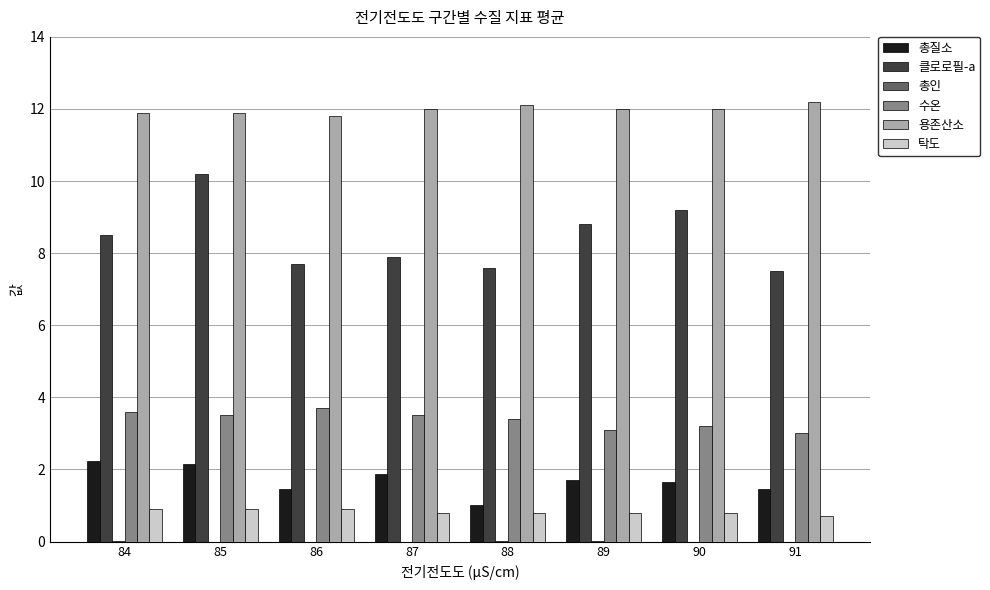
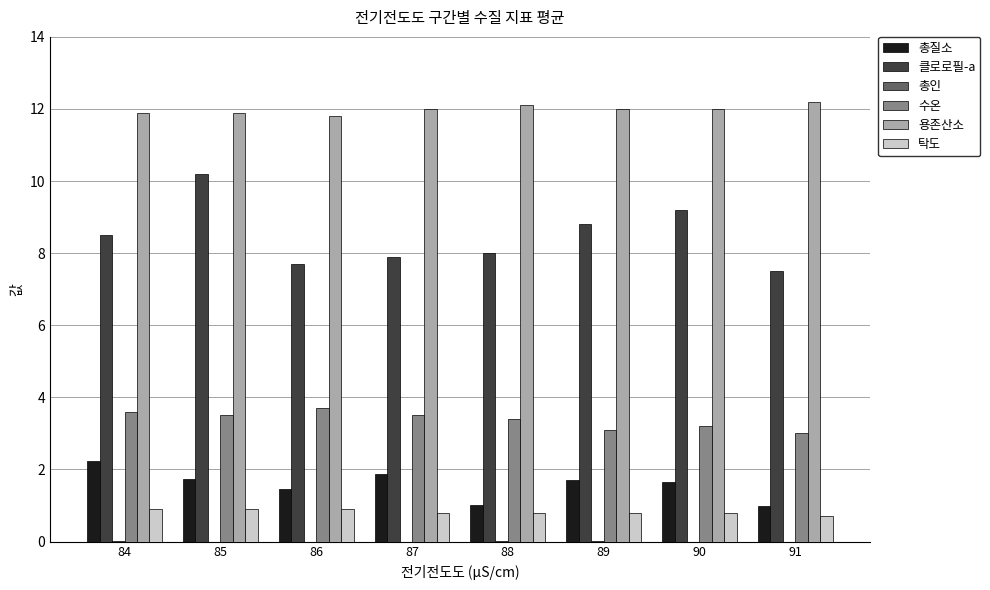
  {
    "총질소": {
      "84": 2.2,
-     "85": 2.2,
+     "85": 1.7,
      "86": 1.5,
      "87": 1.9,
      "88": 1.0,
      "89": 1.7,
      "90": 1.7,
-     "91": 1.5
+     "91": 1.0
    },
    "클로로필-a": {
      "84": 8.5,
      "85": 10.2,
      "86": 7.7,
      "87": 7.9,
-     "88": 7.6,
+     "88": 8.0,
      "89": 8.8,
      "90": 9.2,
      "91": 7.5
    }
  }
